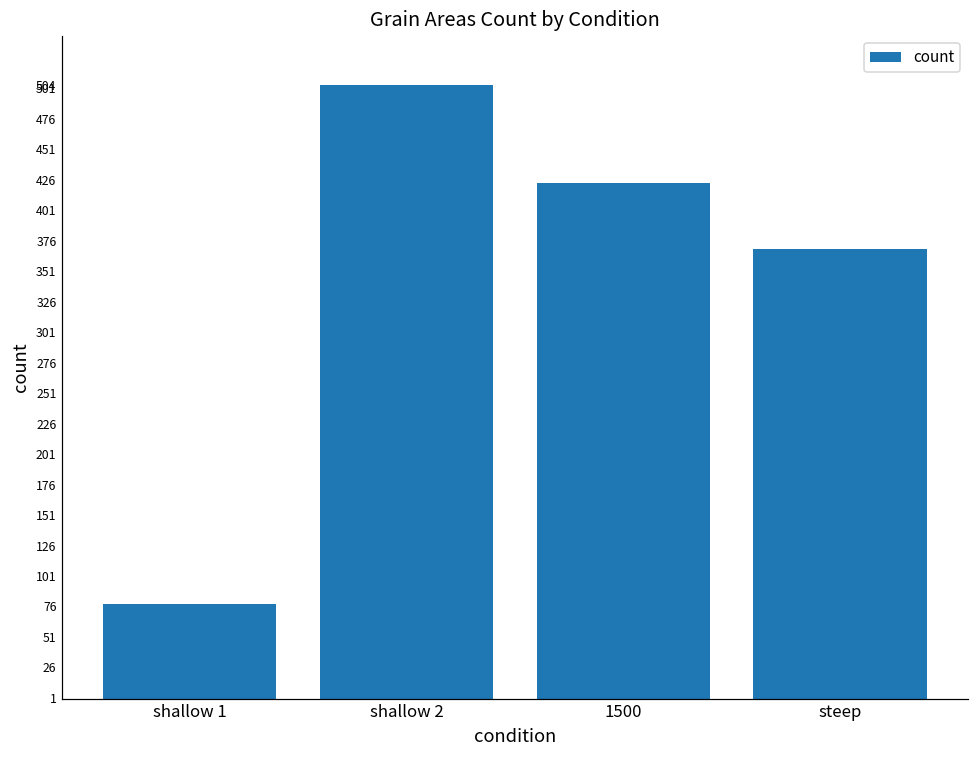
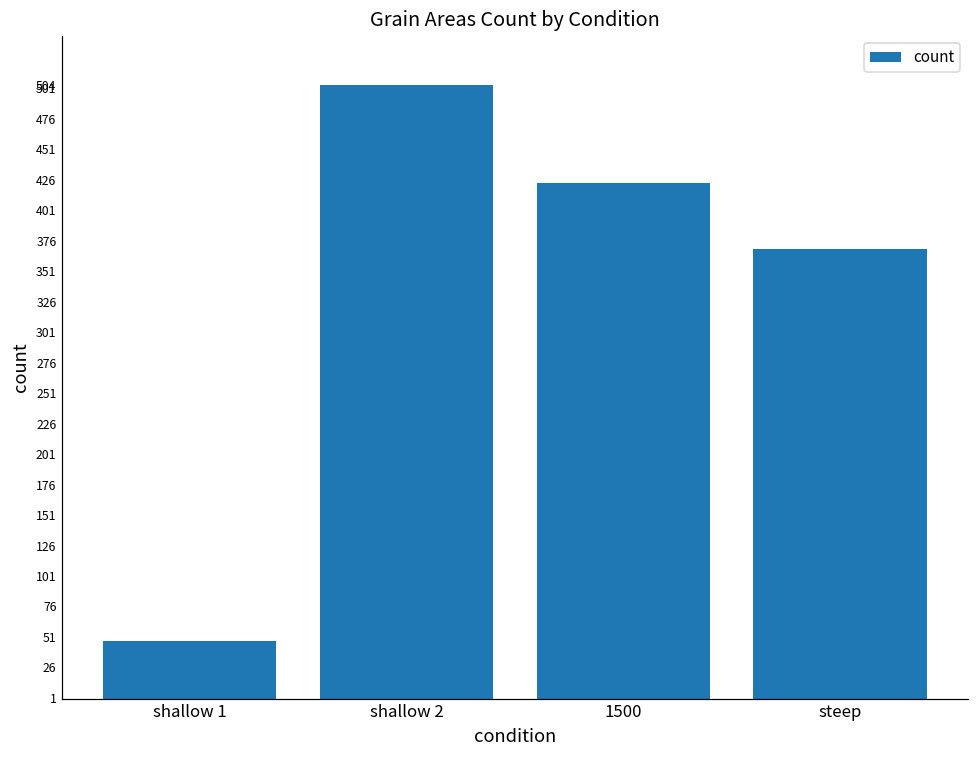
  {
-   "shallow 1": 78,
+   "shallow 1": 48,
    "shallow 2": 504,
    "1500": 423,
    "steep": 369
  }
